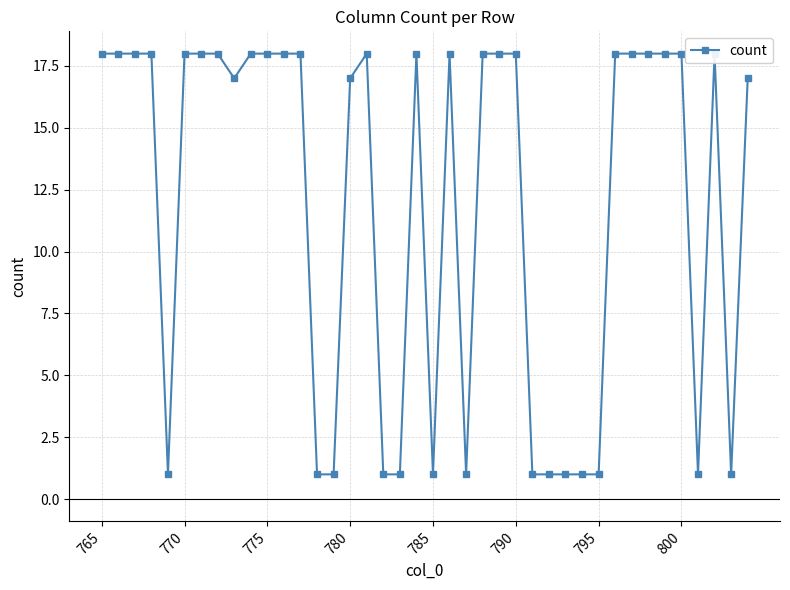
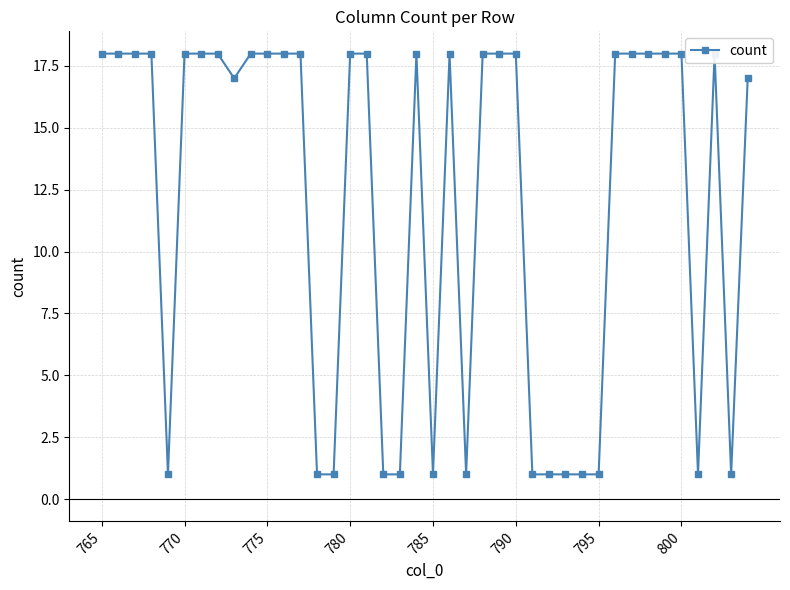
  {
    "765": 18,
    "770": 18,
    "775": 18,
-   "780": 17,
+   "780": 18,
    "785": 1,
    "790": 18,
    "795": 1,
    "800": 18
  }
